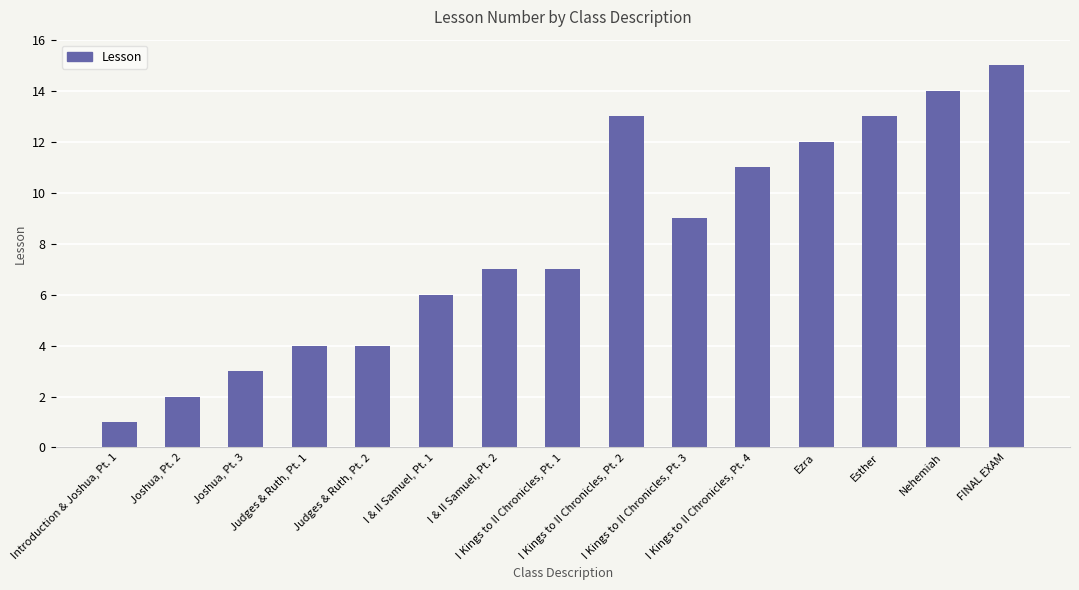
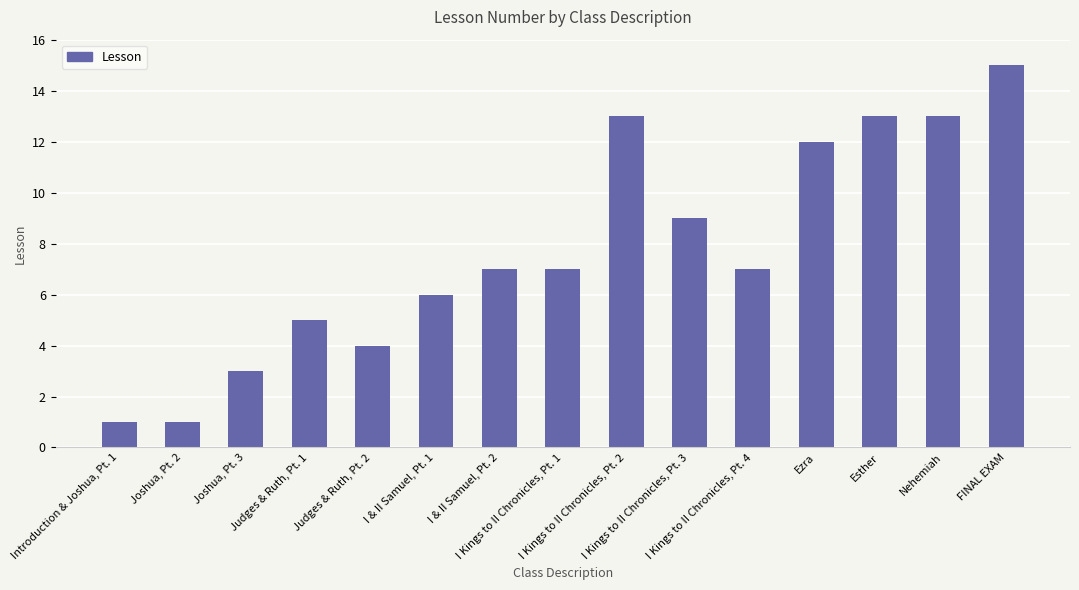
  {
    "Introduction & Joshua, Pt. 1": 1,
-   "Joshua, Pt. 2": 2,
+   "Joshua, Pt. 2": 1,
    "Joshua, Pt. 3": 3,
-   "Judges & Ruth, Pt. 1": 4,
+   "Judges & Ruth, Pt. 1": 5,
    "Judges & Ruth, Pt. 2": 4,
    "I & II Samuel, Pt. 1": 6,
    "I & II Samuel, Pt. 2": 7,
    "I Kings to II Chronicles, Pt. 1": 7,
    "I Kings to II Chronicles, Pt. 2": 13,
    "I Kings to II Chronicles, Pt. 3": 9,
-   "I Kings to II Chronicles, Pt. 4": 11,
+   "I Kings to II Chronicles, Pt. 4": 7,
    "Ezra": 12,
    "Esther": 13,
-   "Nehemiah": 14,
+   "Nehemiah": 13,
    "FINAL EXAM": 15
  }
